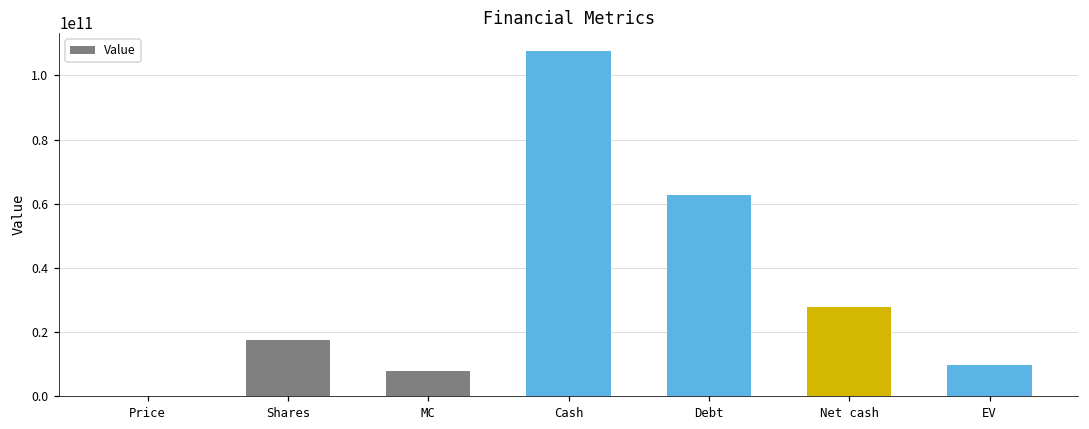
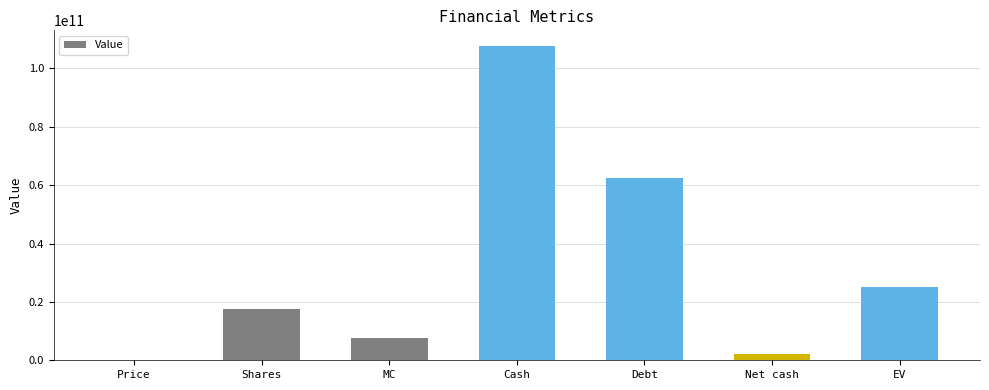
  {
    "Shares": 18000000000,
    "MC": 8000000000,
    "Cash": 108000000000,
    "Debt": 63000000000,
-   "Net cash": 28000000000,
-   "EV": 10000000000
+   "Net cash": 2000000000,
+   "EV": 25000000000
  }
